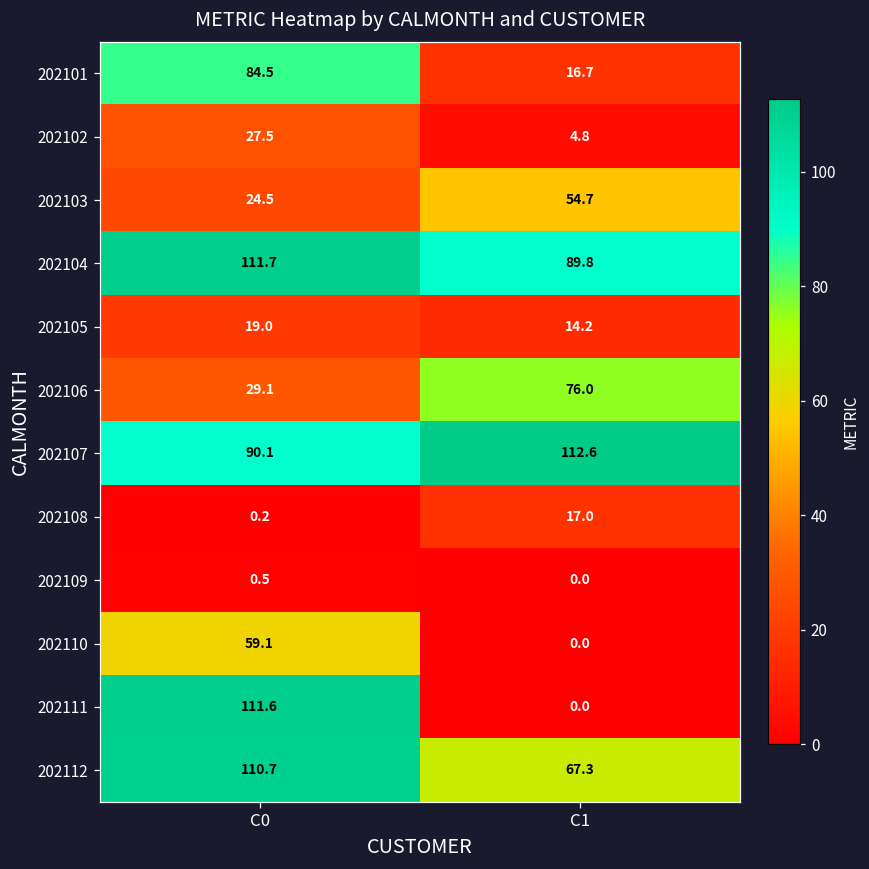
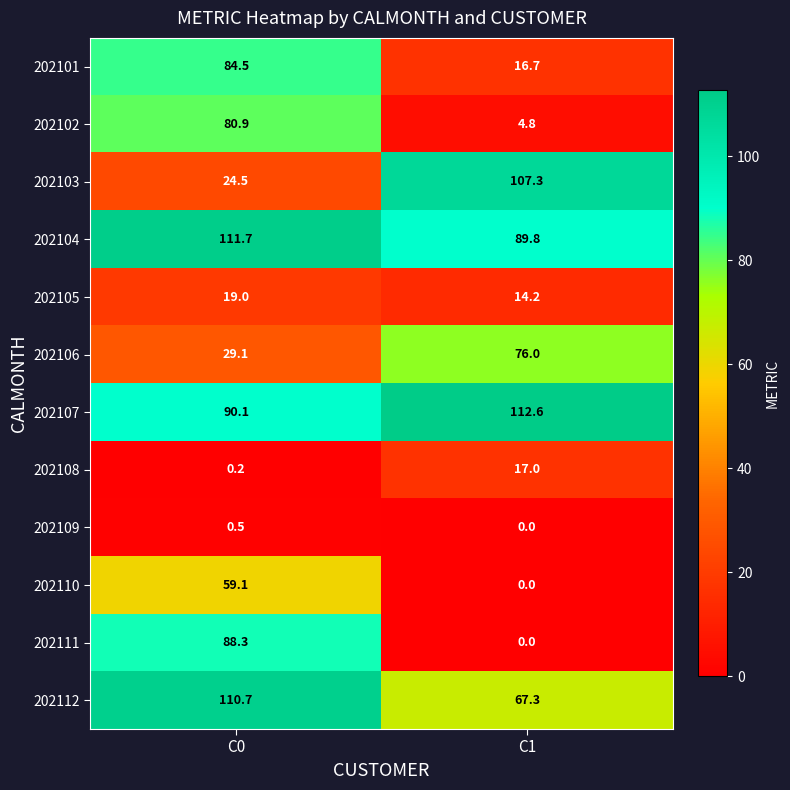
  {
    "202101": {
      "C0": 84.5,
      "C1": 16.7
    },
    "202102": {
-     "C0": 27.5,
+     "C0": 80.9,
      "C1": 4.8
    },
    "202103": {
      "C0": 24.5,
-     "C1": 54.7
+     "C1": 107.3
    },
    "202104": {
      "C0": 111.7,
      "C1": 89.8
    },
    "202105": {
      "C0": 19.0,
      "C1": 14.2
    },
    "202106": {
      "C0": 29.1,
      "C1": 76.0
    },
    "202107": {
      "C0": 90.1,
      "C1": 112.6
    },
    "202108": {
      "C0": 0.2,
      "C1": 17.0
    },
    "202109": {
      "C0": 0.5,
      "C1": 0.0
    },
    "202110": {
      "C0": 59.1,
      "C1": 0.0
    },
    "202111": {
-     "C0": 111.6,
+     "C0": 88.3,
      "C1": 0.0
    },
    "202112": {
      "C0": 110.7,
      "C1": 67.3
    }
  }
